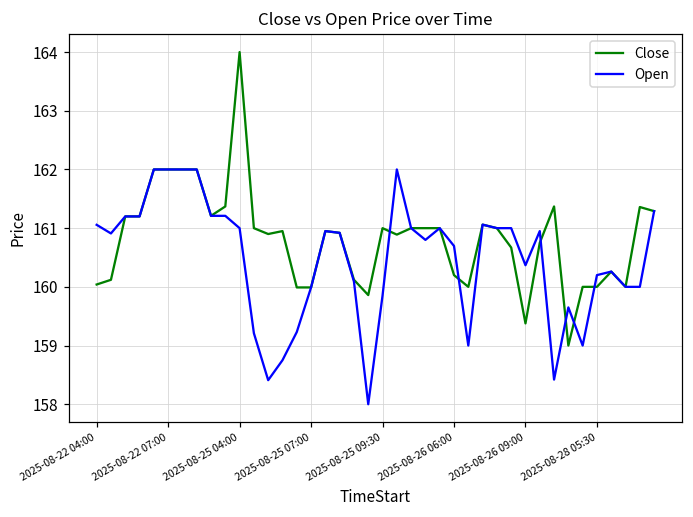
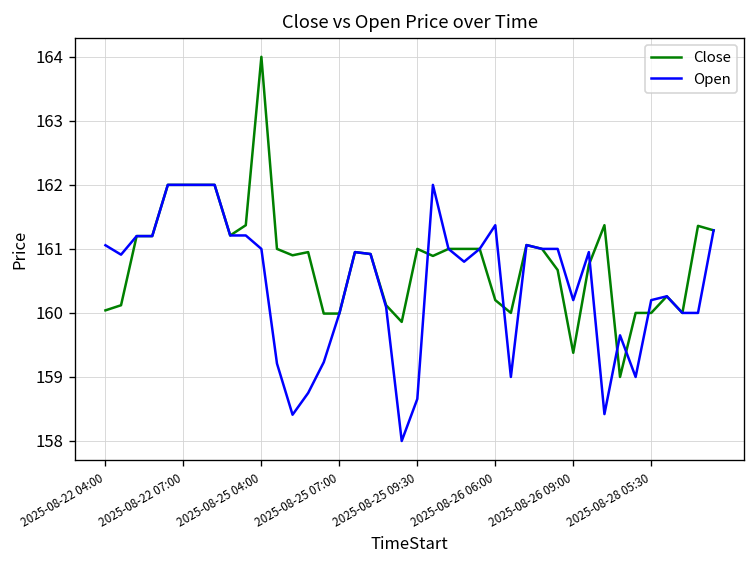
  {
    "Close": {
      "2025-08-22 04:00": 160.0,
      "2025-08-25 04:00": 164.0,
      "2025-08-25 09:30": 161.0,
      "2025-08-26 06:00": 160.2,
      "2025-08-26 09:00": 159.4,
      "2025-08-28 05:30": 160.0
    },
    "Open": {
      "2025-08-22 04:00": 161.1,
      "2025-08-25 04:00": 161.0,
-     "2025-08-25 09:30": 159.9,
-     "2025-08-26 06:00": 160.7,
-     "2025-08-26 09:00": 160.4,
+     "2025-08-25 09:30": 158.7,
+     "2025-08-26 06:00": 161.4,
+     "2025-08-26 09:00": 160.2,
      "2025-08-28 05:30": 160.2
    }
  }
